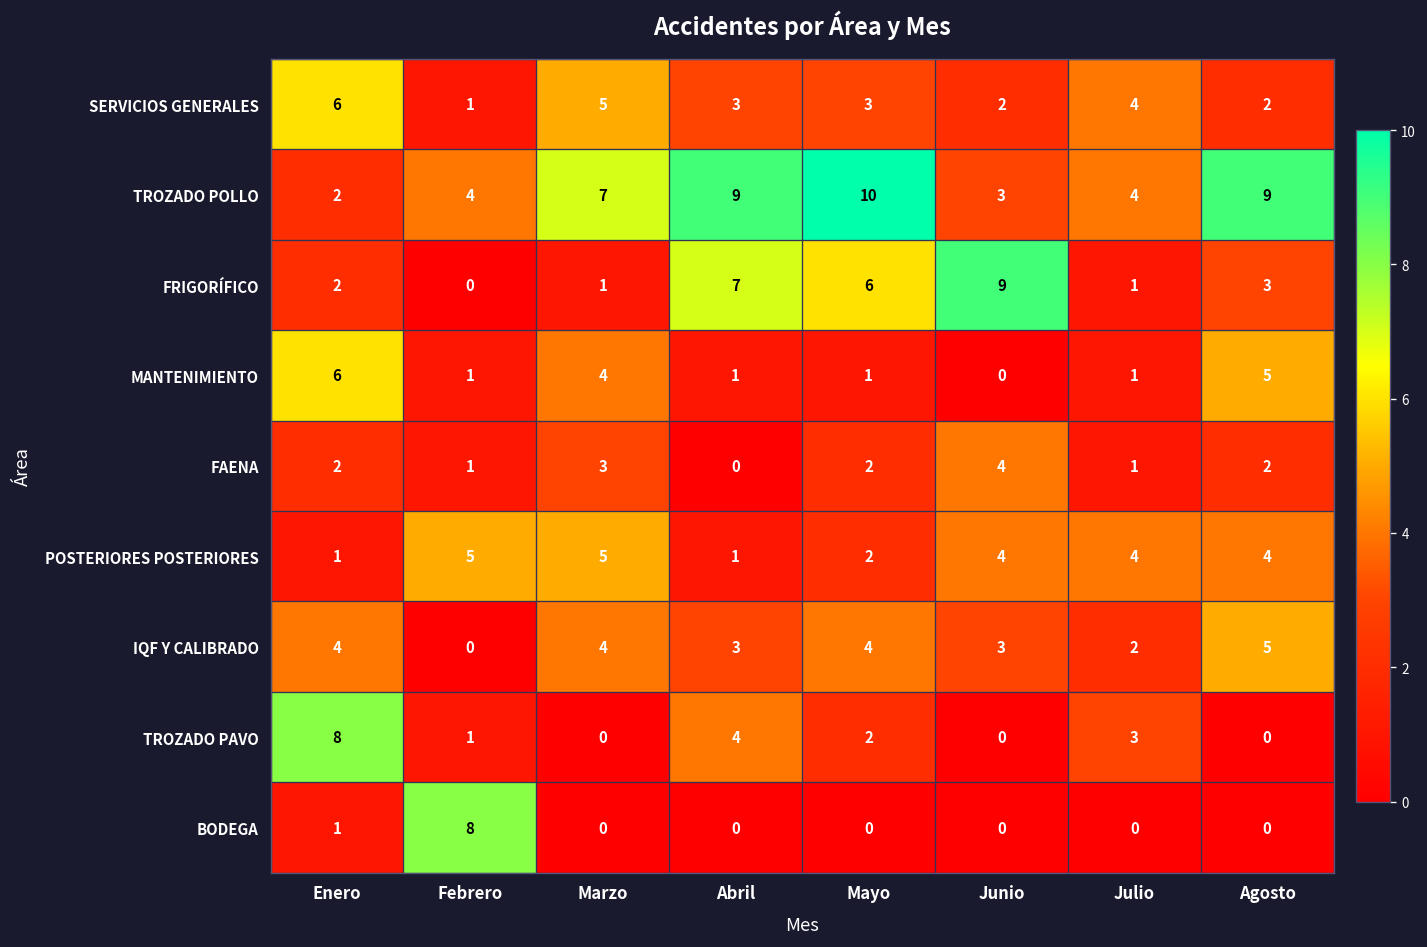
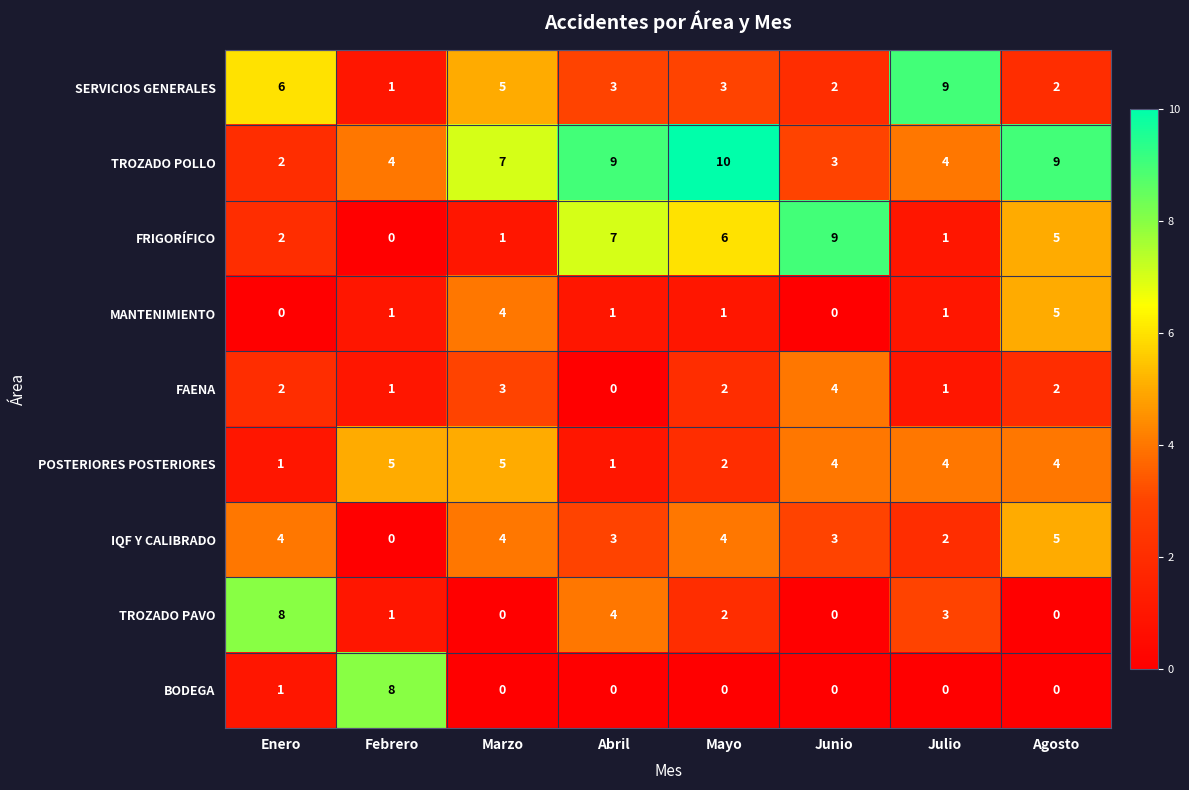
  {
    "SERVICIOS GENERALES": {
      "Enero": 6,
      "Febrero": 1,
      "Marzo": 5,
      "Abril": 3,
      "Mayo": 3,
      "Junio": 2,
-     "Julio": 4,
+     "Julio": 9,
      "Agosto": 2
    },
    "TROZADO POLLO": {
      "Enero": 2,
      "Febrero": 4,
      "Marzo": 7,
      "Abril": 9,
      "Mayo": 10,
      "Junio": 3,
      "Julio": 4,
      "Agosto": 9
    },
    "FRIGORÍFICO": {
      "Enero": 2,
      "Febrero": 0,
      "Marzo": 1,
      "Abril": 7,
      "Mayo": 6,
      "Junio": 9,
      "Julio": 1,
-     "Agosto": 3
+     "Agosto": 5
    },
    "MANTENIMIENTO": {
-     "Enero": 6,
+     "Enero": 0,
      "Febrero": 1,
      "Marzo": 4,
      "Abril": 1,
      "Mayo": 1,
      "Junio": 0,
      "Julio": 1,
      "Agosto": 5
    },
    "FAENA": {
      "Enero": 2,
      "Febrero": 1,
      "Marzo": 3,
      "Abril": 0,
      "Mayo": 2,
      "Junio": 4,
      "Julio": 1,
      "Agosto": 2
    },
    "POSTERIORES POSTERIORES": {
      "Enero": 1,
      "Febrero": 5,
      "Marzo": 5,
      "Abril": 1,
      "Mayo": 2,
      "Junio": 4,
      "Julio": 4,
      "Agosto": 4
    },
    "IQF Y CALIBRADO": {
      "Enero": 4,
      "Febrero": 0,
      "Marzo": 4,
      "Abril": 3,
      "Mayo": 4,
      "Junio": 3,
      "Julio": 2,
      "Agosto": 5
    },
    "TROZADO PAVO": {
      "Enero": 8,
      "Febrero": 1,
      "Marzo": 0,
      "Abril": 4,
      "Mayo": 2,
      "Junio": 0,
      "Julio": 3,
      "Agosto": 0
    },
    "BODEGA": {
      "Enero": 1,
      "Febrero": 8,
      "Marzo": 0,
      "Abril": 0,
      "Mayo": 0,
      "Junio": 0,
      "Julio": 0,
      "Agosto": 0
    }
  }
